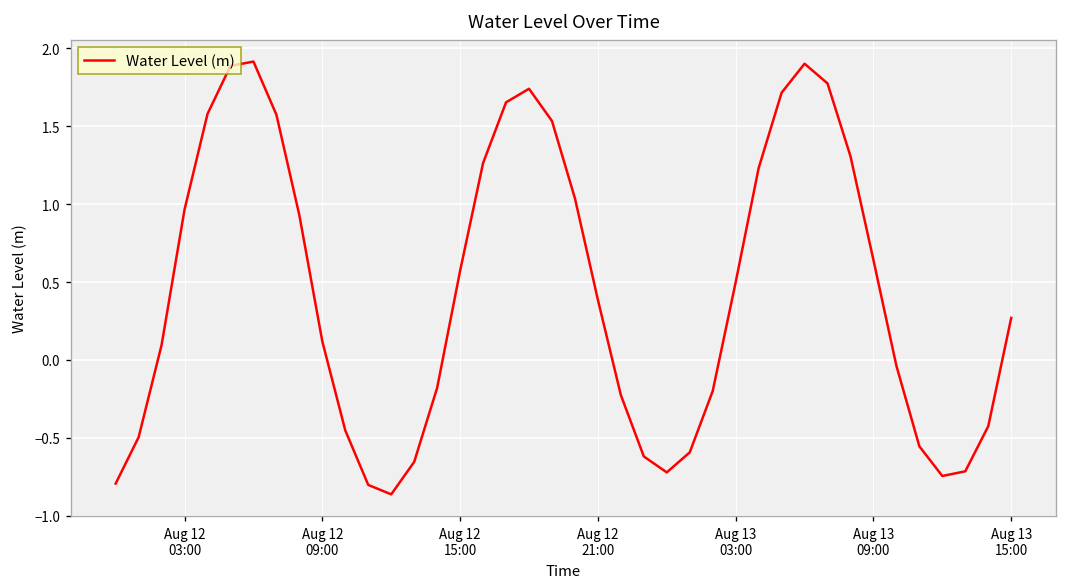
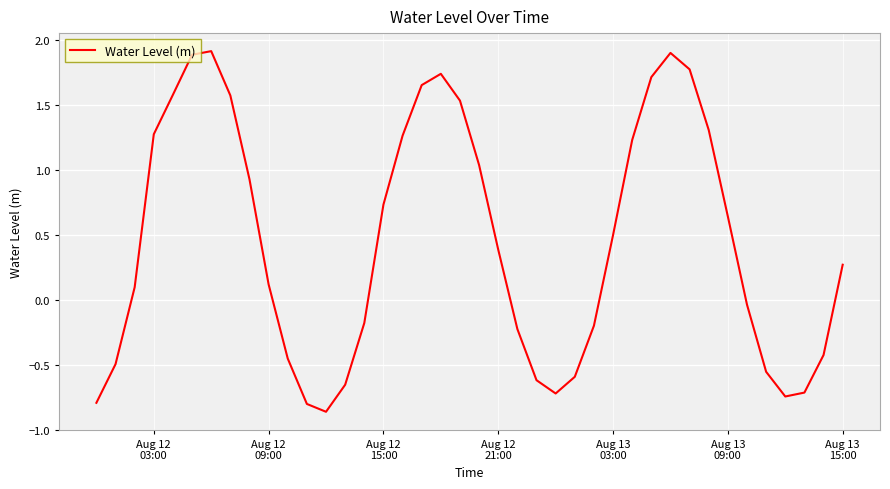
  {
-   "Aug 12 03:00": 0.97,
+   "Aug 12 03:00": 1.28,
    "Aug 12 09:00": 0.12,
-   "Aug 12 15:00": 0.57,
+   "Aug 12 15:00": 0.73,
    "Aug 12 21:00": 0.39,
    "Aug 13 03:00": 0.50,
    "Aug 13 09:00": 0.64,
    "Aug 13 15:00": 0.27
  }
